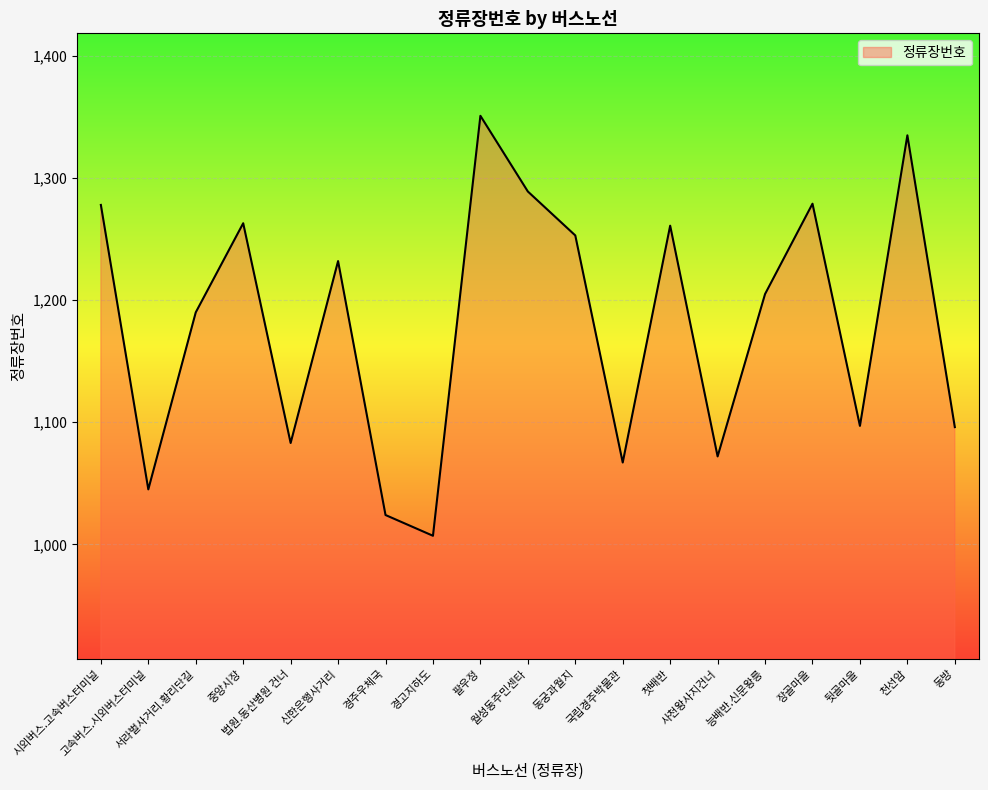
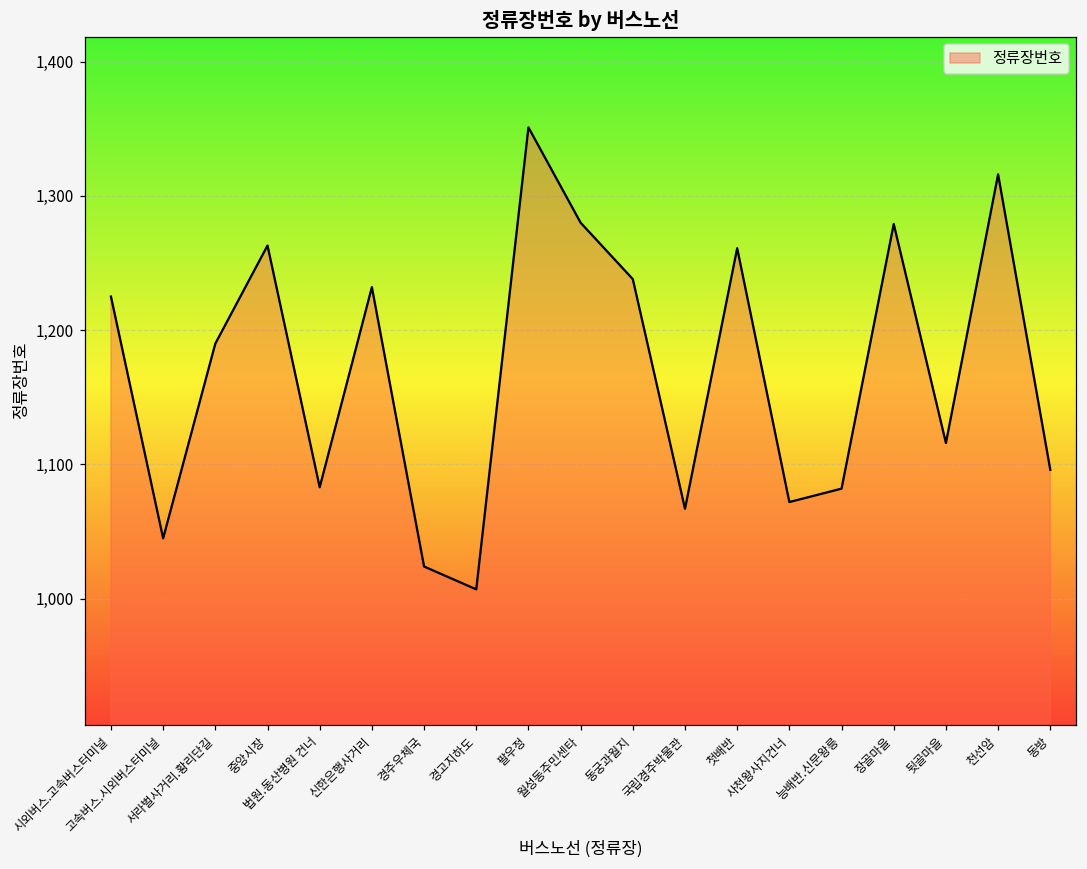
  {
-   "시외버스.고속버스터미널": "1,278",
+   "시외버스.고속버스터미널": "1,225",
    "고속버스.시외버스터미널": "1,045",
    "서라벌사거리.황리단길": "1,190",
    "중앙시장": "1,263",
    "법원.동산병원 건너": "1,083",
    "신한은행사거리": "1,232",
    "경주우체국": "1,024",
    "경고지하도": "1,007",
    "팔우정": "1,351",
-   "월성동주민센타": "1,289",
-   "동궁과월지": "1,253",
+   "월성동주민센타": "1,280",
+   "동궁과월지": "1,238",
    "국립경주박물관": "1,067",
    "첫배반": "1,261",
    "사천왕사지건너": "1,072",
-   "능배반.신문왕릉": "1,205",
+   "능배반.신문왕릉": "1,082",
    "장골마을": "1,279",
-   "뒷골마을": "1,097",
-   "천선암": "1,335",
+   "뒷골마을": "1,116",
+   "천선암": "1,316",
    "동방": "1,096"
  }
